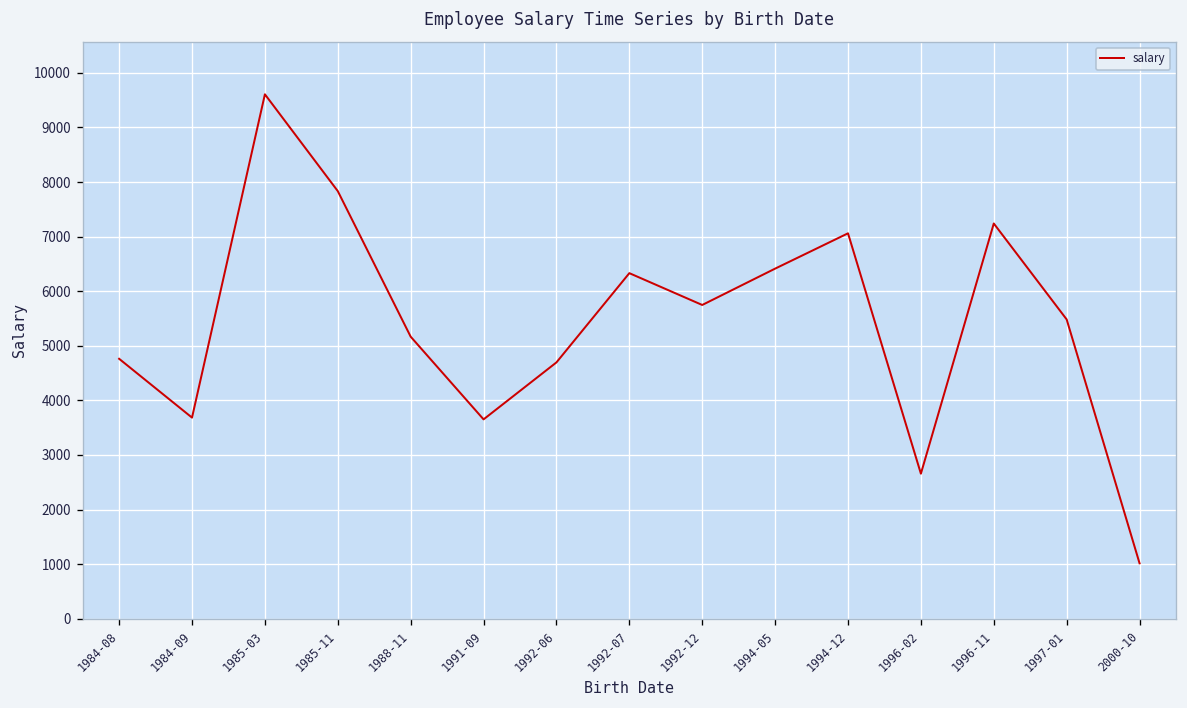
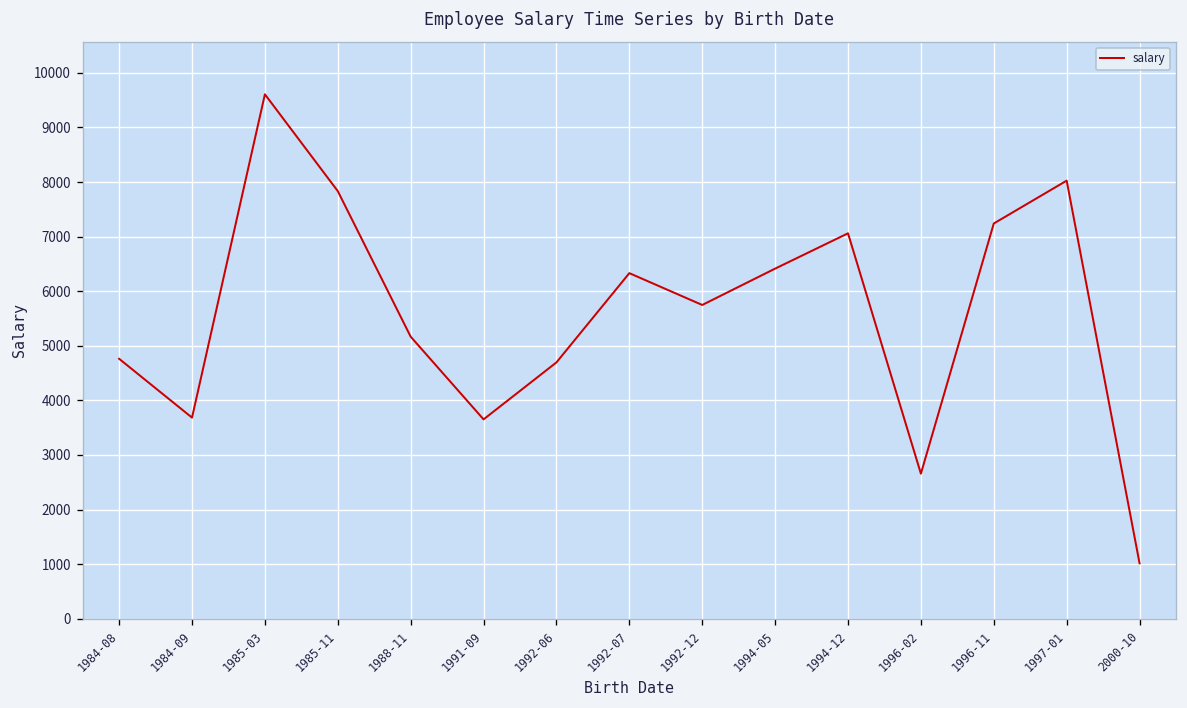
  {
    "1984-08": 4800,
    "1984-09": 3700,
    "1985-03": 9600,
    "1985-11": 7800,
    "1988-11": 5200,
    "1991-09": 3700,
    "1992-06": 4700,
    "1992-07": 6300,
    "1992-12": 5700,
    "1994-05": 6400,
    "1994-12": 7100,
    "1996-02": 2700,
    "1996-11": 7200,
-   "1997-01": 5500,
+   "1997-01": 8000,
    "2000-10": 1000
  }
